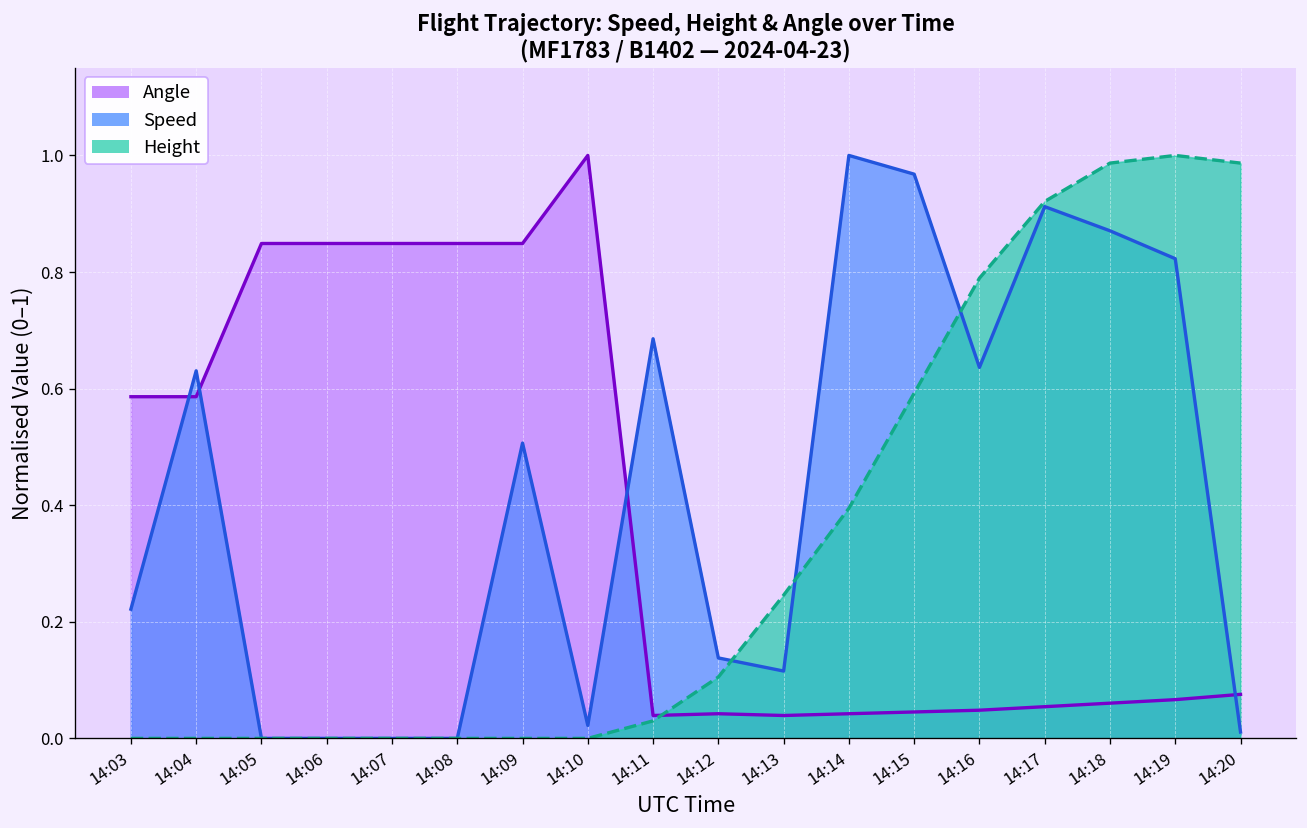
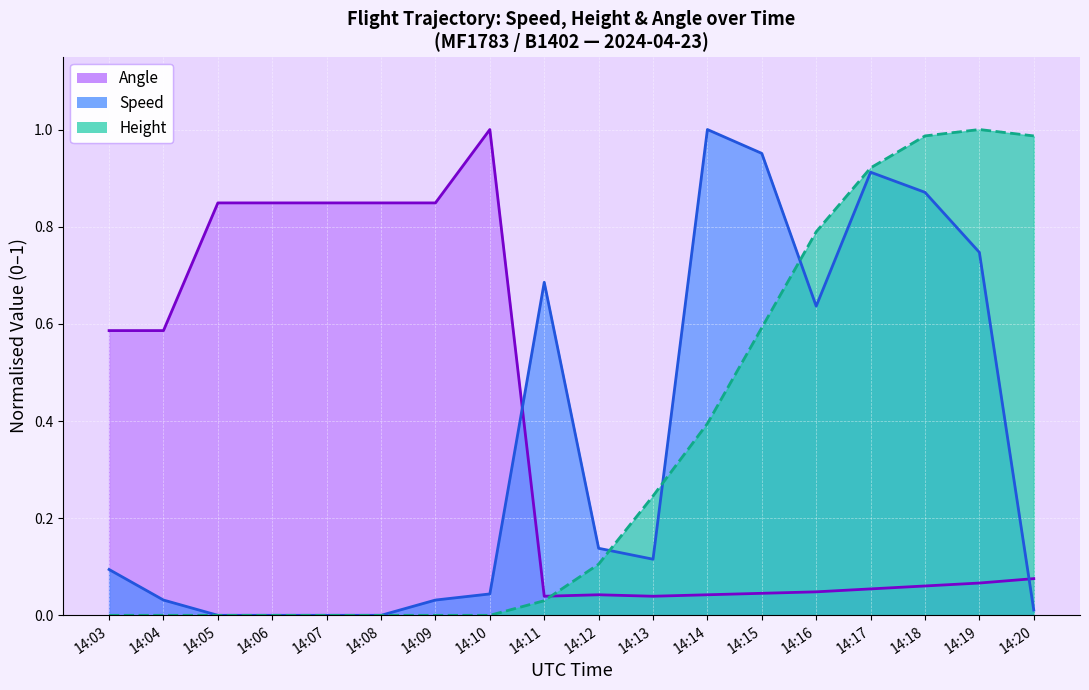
  {
    "Angle": {
      "14:03": 0.59,
      "14:04": 0.59,
      "14:05": 0.85,
      "14:06": 0.85,
      "14:07": 0.85,
      "14:08": 0.85,
      "14:09": 0.85,
      "14:10": 1.00,
      "14:11": 0.04,
      "14:12": 0.04,
      "14:13": 0.04,
      "14:14": 0.04,
      "14:15": 0.05,
      "14:16": 0.05,
      "14:17": 0.05,
      "14:18": 0.06,
      "14:19": 0.07,
      "14:20": 0.08
    },
    "Speed": {
-     "14:03": 0.22,
-     "14:04": 0.63,
-     "14:09": 0.51,
-     "14:10": 0.02,
+     "14:03": 0.09,
+     "14:04": 0.03,
+     "14:09": 0.03,
+     "14:10": 0.04,
      "14:11": 0.69,
      "14:12": 0.14,
      "14:13": 0.12,
      "14:14": 1.00,
-     "14:15": 0.97,
+     "14:15": 0.95,
      "14:16": 0.64,
      "14:17": 0.91,
      "14:18": 0.87,
-     "14:19": 0.82,
+     "14:19": 0.75,
      "14:20": 0.01
    },
    "Height": {
      "14:03": 0.00,
      "14:04": 0.00,
      "14:09": 0.00,
      "14:10": 0.00,
      "14:11": 0.03,
      "14:12": 0.11,
      "14:13": 0.25,
      "14:14": 0.39,
      "14:15": 0.59,
      "14:16": 0.79,
      "14:17": 0.92,
      "14:18": 0.99,
      "14:19": 1.00,
      "14:20": 0.99
    }
  }
